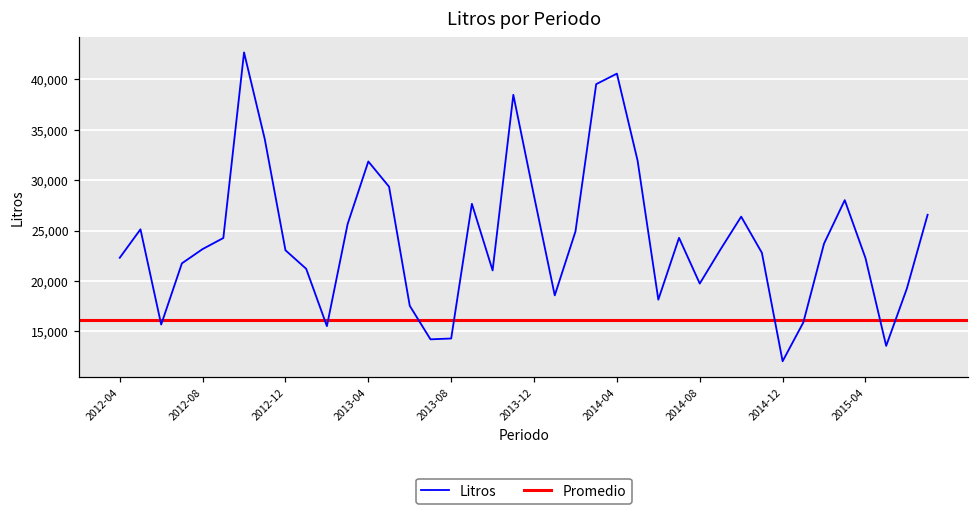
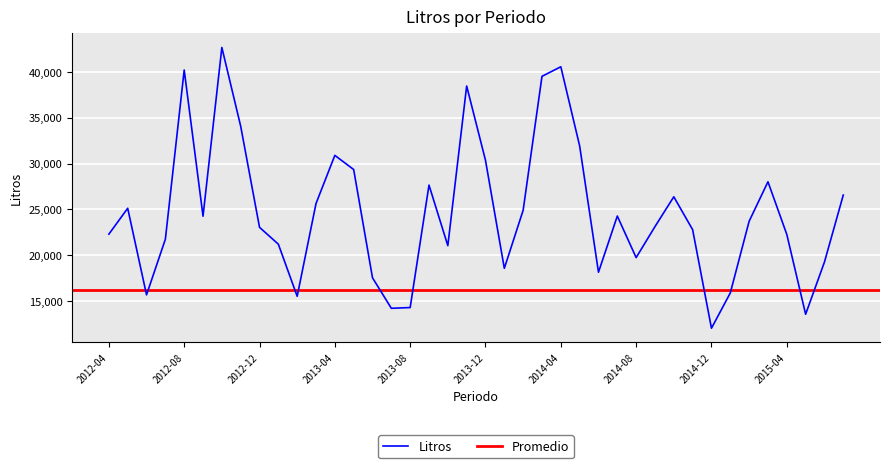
  {
    "2012-04": "22,000",
-   "2012-08": "23,000",
+   "2012-08": "40,000",
    "2012-12": "23,000",
-   "2013-04": "32,000",
+   "2013-04": "31,000",
    "2013-08": "14,000",
-   "2013-12": "28,000",
+   "2013-12": "30,000",
    "2014-04": "41,000",
    "2014-08": "20,000",
    "2014-12": "12,000",
    "2015-04": "22,000"
  }
